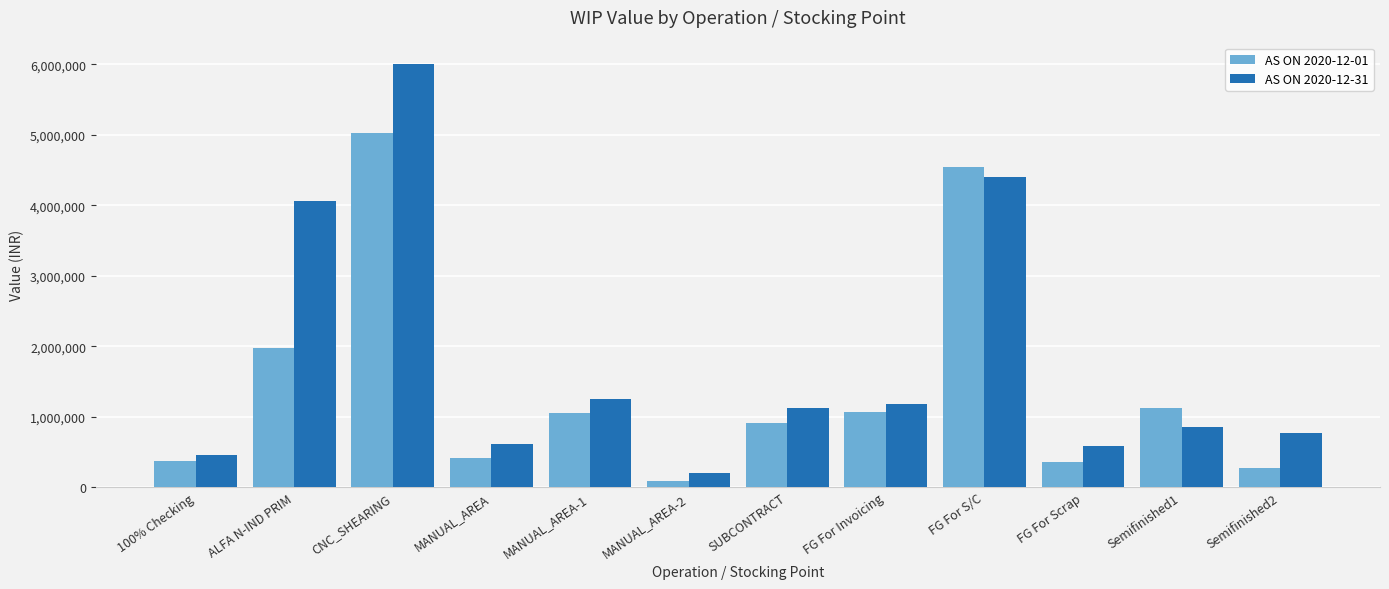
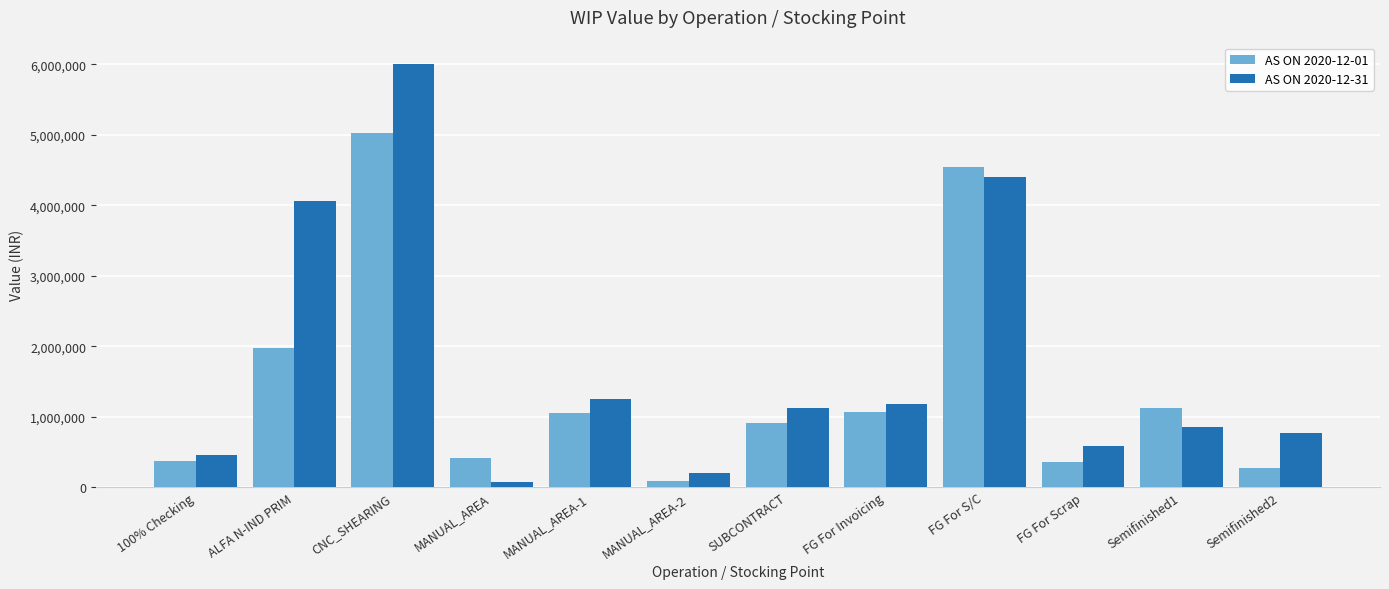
  {
    "AS ON 2020-12-01": {
      "100% Checking": "400,000",
      "ALFA N-IND PRIM": "2,000,000",
      "CNC_SHEARING": "5,000,000",
      "MANUAL_AREA": "400,000",
      "MANUAL_AREA-1": "1,000,000",
      "MANUAL_AREA-2": "100,000",
      "SUBCONTRACT": "900,000",
      "FG For Invoicing": "1,100,000",
      "FG For S/C": "4,600,000",
      "FG For Scrap": "400,000",
      "Semifinished1": "1,100,000",
      "Semifinished2": "300,000"
    },
    "AS ON 2020-12-31": {
      "100% Checking": "400,000",
      "ALFA N-IND PRIM": "4,100,000",
      "CNC_SHEARING": "6,000,000",
-     "MANUAL_AREA": "600,000",
+     "MANUAL_AREA": "100,000",
      "MANUAL_AREA-1": "1,300,000",
      "MANUAL_AREA-2": "200,000",
      "SUBCONTRACT": "1,100,000",
      "FG For Invoicing": "1,200,000",
      "FG For S/C": "4,400,000",
      "FG For Scrap": "600,000",
      "Semifinished1": "900,000",
      "Semifinished2": "800,000"
    }
  }
